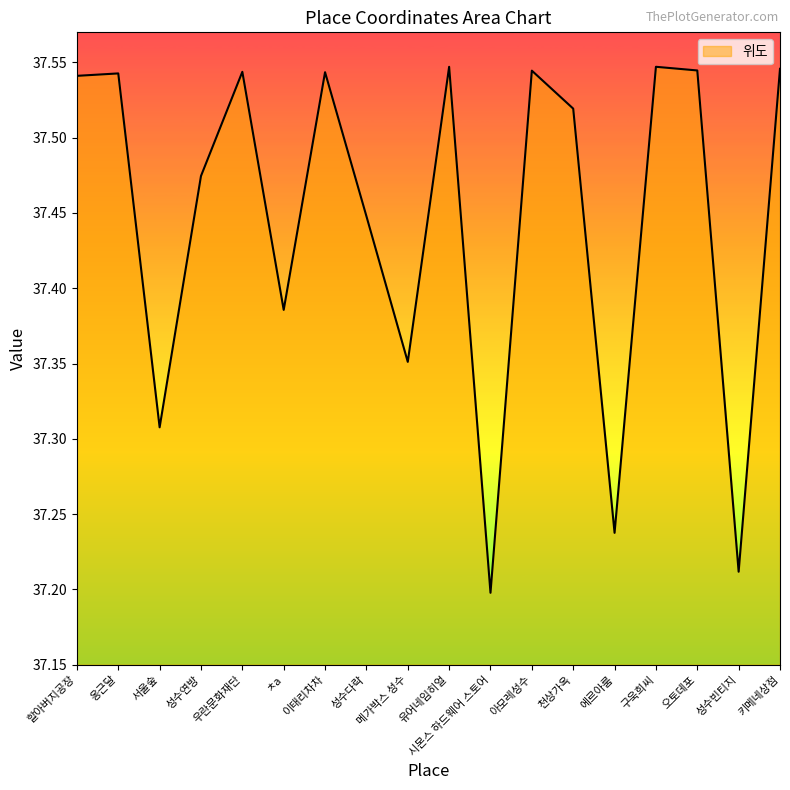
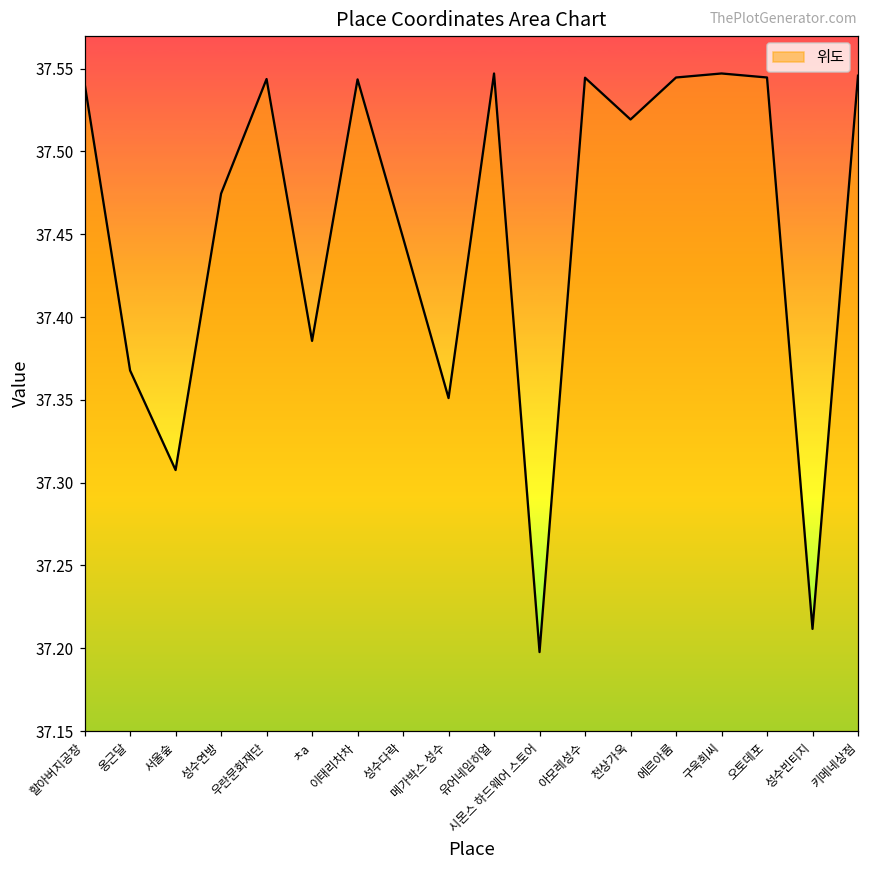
  {
    "할아버지공장": 37.541,
-   "옹근달": 37.543,
+   "옹근달": 37.368,
    "서울숲": 37.308,
    "성수연방": 37.475,
    "우란문화재단": 37.544,
    "ㅊa": 37.386,
    "이태리차차": 37.544,
    "성수다락": 37.448,
    "메가박스 성수": 37.351,
    "유어네임히얼": 37.547,
    "시몬스 하드웨어 스토어": 37.198,
    "아모레성수": 37.545,
    "천상가옥": 37.519,
-   "에르아룸": 37.238,
+   "에르아룸": 37.545,
    "구욱희씨": 37.547,
    "오토데포": 37.545,
    "성수빈티지": 37.212,
    "키메네상점": 37.546
  }
